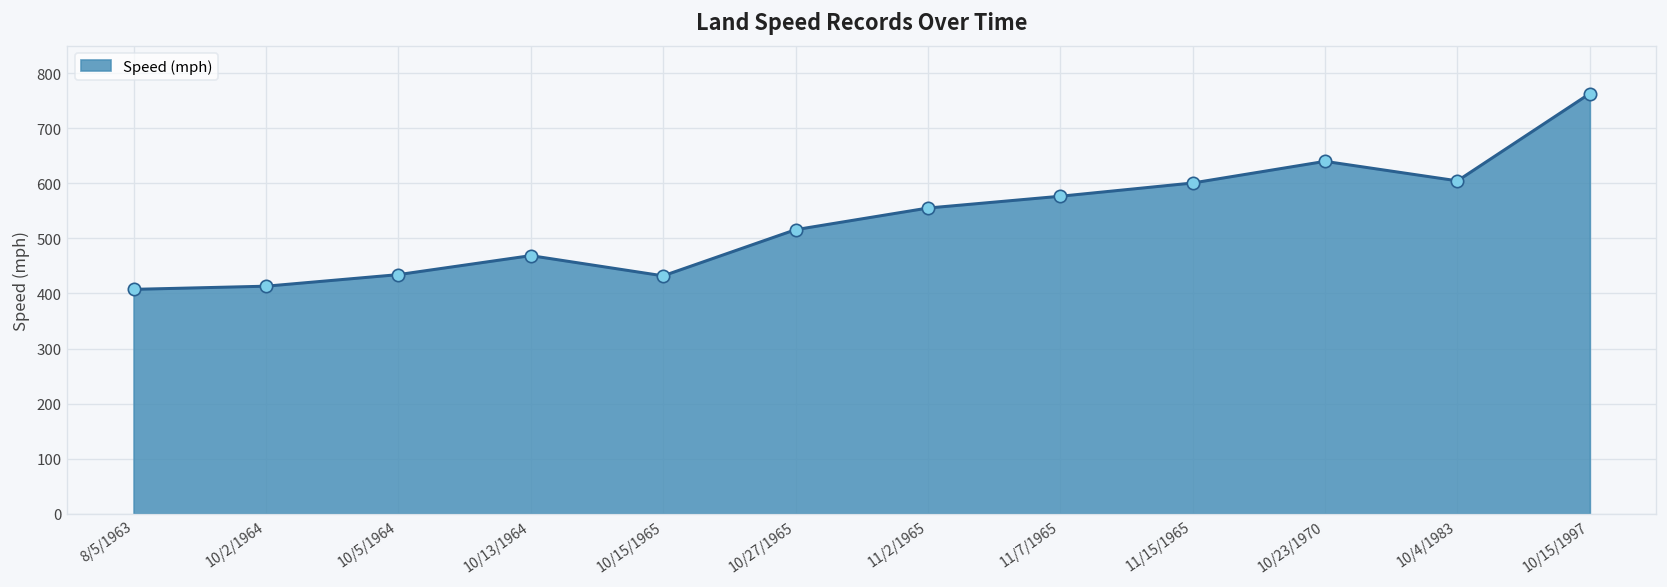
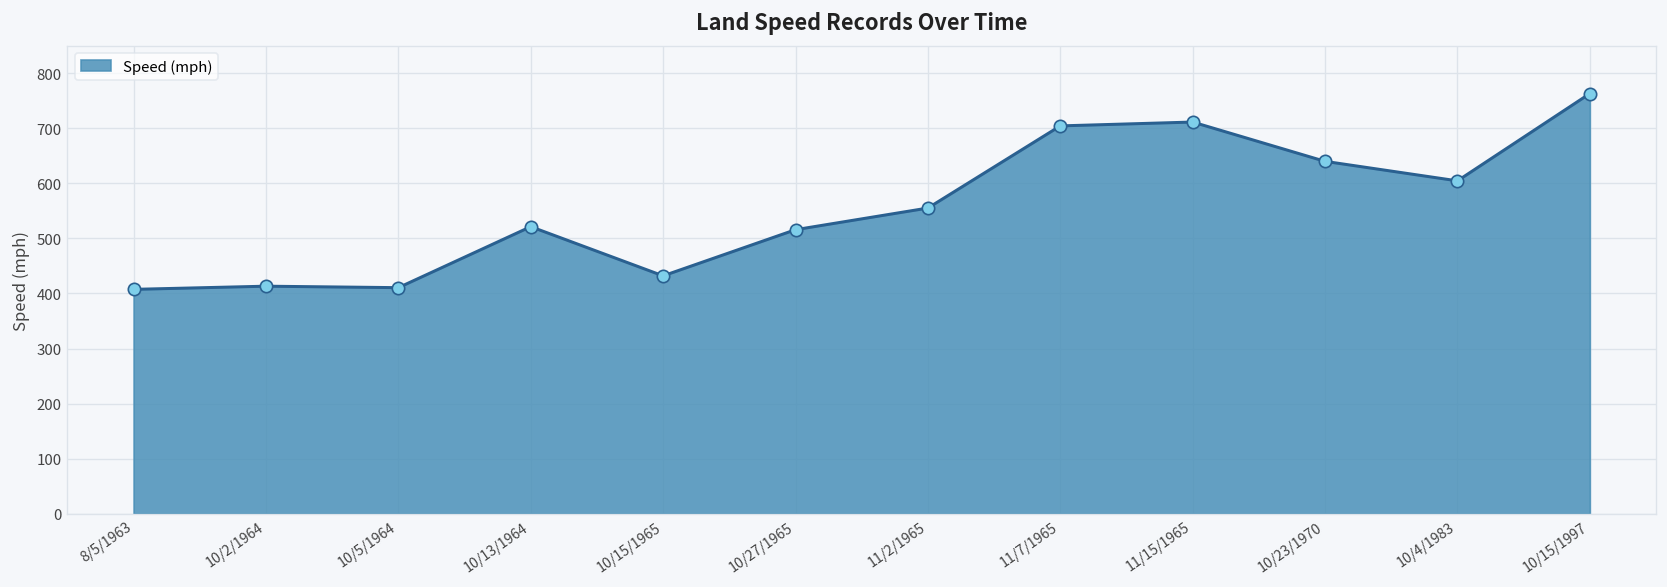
  {
    "8/5/1963": 410,
    "10/2/1964": 410,
-   "10/5/1964": 430,
-   "10/13/1964": 470,
+   "10/5/1964": 410,
+   "10/13/1964": 520,
    "10/15/1965": 430,
    "10/27/1965": 520,
    "11/2/1965": 560,
-   "11/7/1965": 580,
-   "11/15/1965": 600,
+   "11/7/1965": 700,
+   "11/15/1965": 710,
    "10/23/1970": 640,
    "10/4/1983": 600,
    "10/15/1997": 760
  }
